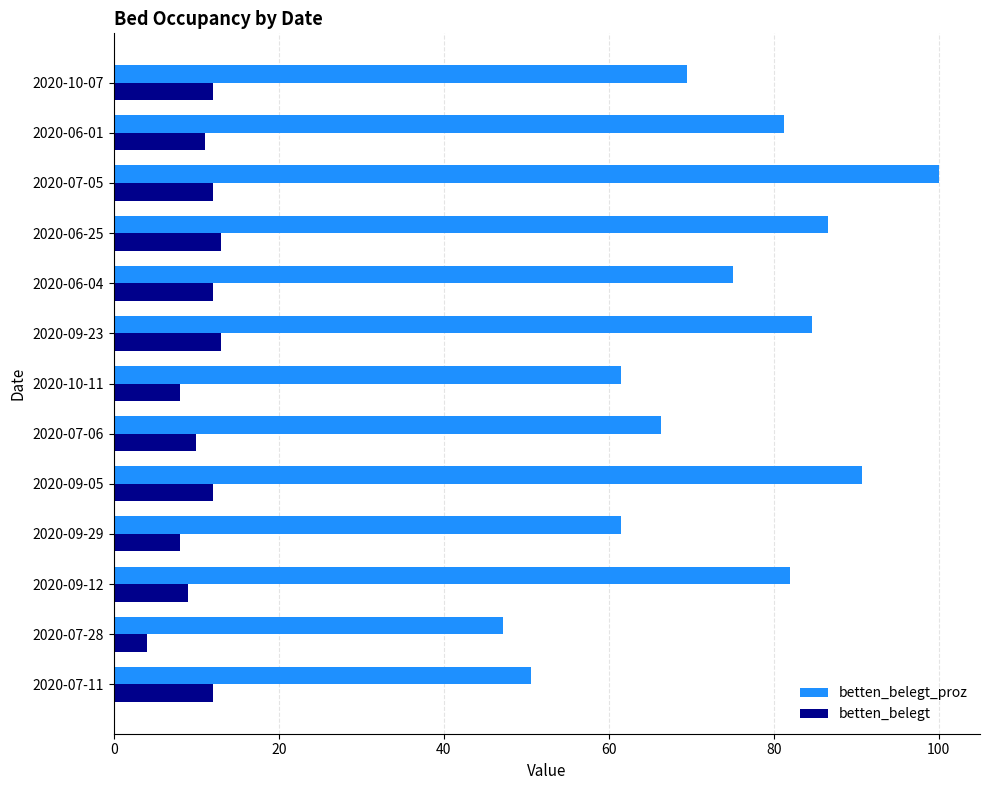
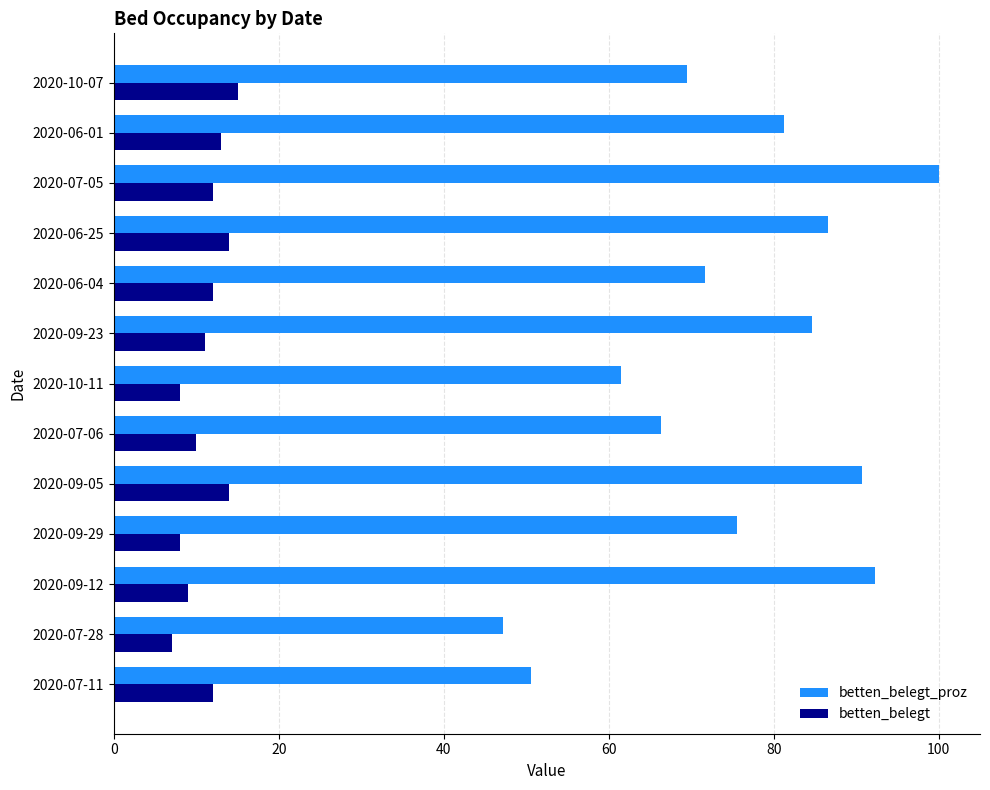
  {
    "betten_belegt_proz": {
      "2020-10-07": 70,
      "2020-06-01": 81,
      "2020-07-05": 100,
      "2020-06-25": 87,
-     "2020-06-04": 75,
+     "2020-06-04": 72,
      "2020-09-23": 85,
      "2020-10-11": 62,
      "2020-07-06": 66,
      "2020-09-05": 91,
-     "2020-09-29": 62,
-     "2020-09-12": 82,
+     "2020-09-29": 76,
+     "2020-09-12": 92,
      "2020-07-28": 47,
      "2020-07-11": 51
    },
    "betten_belegt": {
-     "2020-10-07": 12,
-     "2020-06-01": 11,
+     "2020-10-07": 15,
+     "2020-06-01": 13,
      "2020-07-05": 12,
-     "2020-06-25": 13,
+     "2020-06-25": 14,
      "2020-06-04": 12,
-     "2020-09-23": 13,
+     "2020-09-23": 11,
      "2020-10-11": 8,
      "2020-07-06": 10,
-     "2020-09-05": 12,
+     "2020-09-05": 14,
      "2020-09-29": 8,
      "2020-09-12": 9,
-     "2020-07-28": 4,
+     "2020-07-28": 7,
      "2020-07-11": 12
    }
  }
